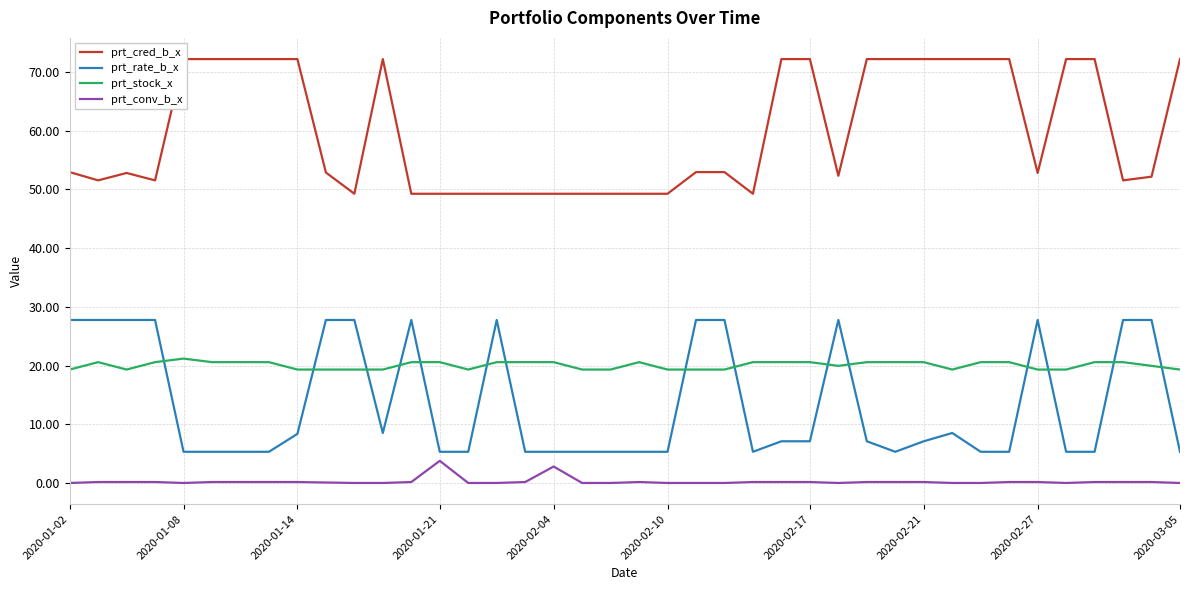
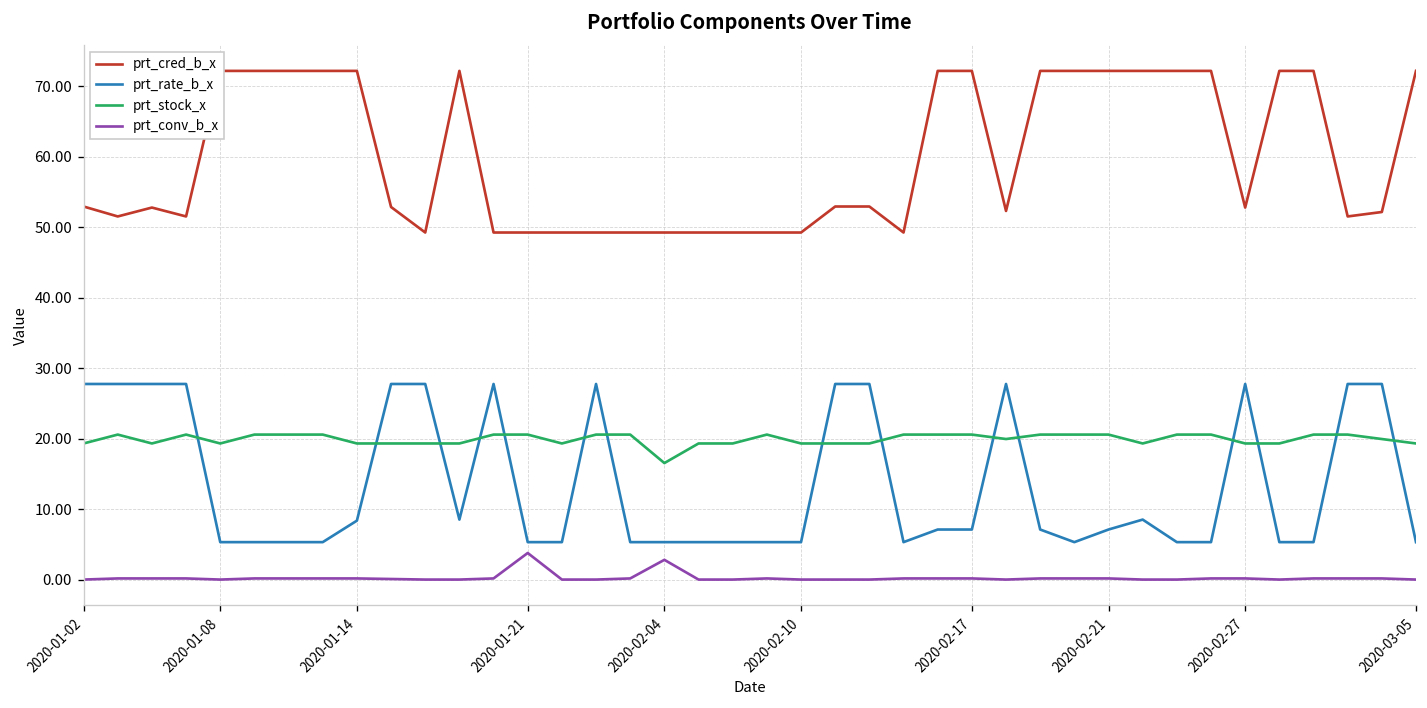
  {
    "prt_cred_b_x": {
      "2020-01-02": 53,
      "2020-01-14": 72,
      "2020-01-21": 49,
      "2020-02-04": 49,
      "2020-02-10": 49,
      "2020-02-17": 72,
      "2020-02-21": 72,
      "2020-02-27": 53,
      "2020-03-05": 72
    },
    "prt_rate_b_x": {
      "2020-01-02": 28,
      "2020-01-08": 5,
      "2020-01-14": 8,
      "2020-01-21": 5,
      "2020-02-04": 5,
      "2020-02-10": 5,
      "2020-02-17": 7,
      "2020-02-21": 7,
      "2020-02-27": 28,
      "2020-03-05": 5
    },
    "prt_stock_x": {
      "2020-01-02": 19,
-     "2020-01-08": 21,
+     "2020-01-08": 19,
      "2020-01-14": 19,
      "2020-01-21": 21,
-     "2020-02-04": 21,
+     "2020-02-04": 17,
      "2020-02-10": 19,
      "2020-02-17": 21,
      "2020-02-21": 21,
      "2020-02-27": 19,
      "2020-03-05": 19
    },
    "prt_conv_b_x": {
      "2020-01-02": 0,
      "2020-01-08": 0,
      "2020-01-14": 0,
      "2020-01-21": 4,
      "2020-02-04": 3,
      "2020-02-10": 0,
      "2020-02-17": 0,
      "2020-02-21": 0,
      "2020-02-27": 0,
      "2020-03-05": 0
    }
  }
